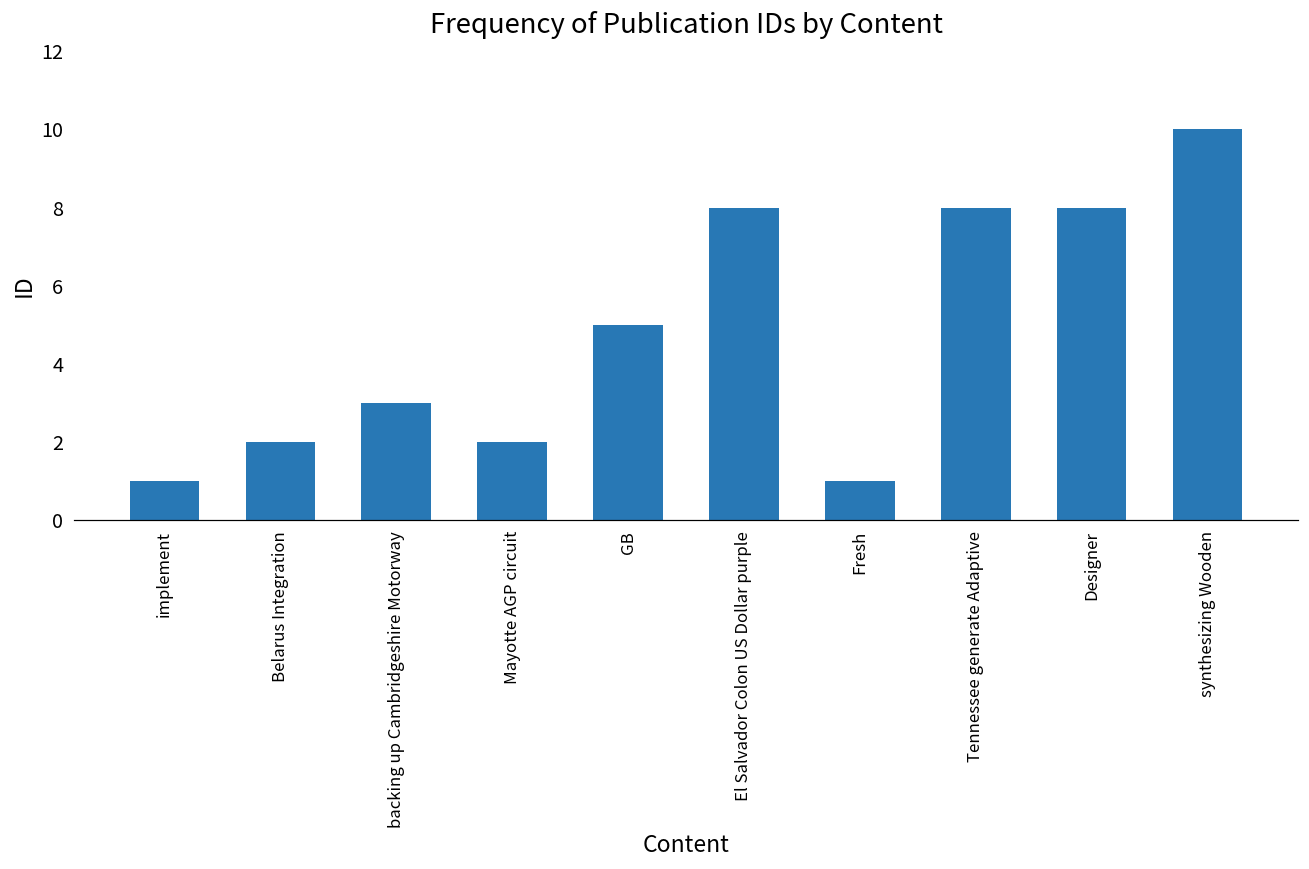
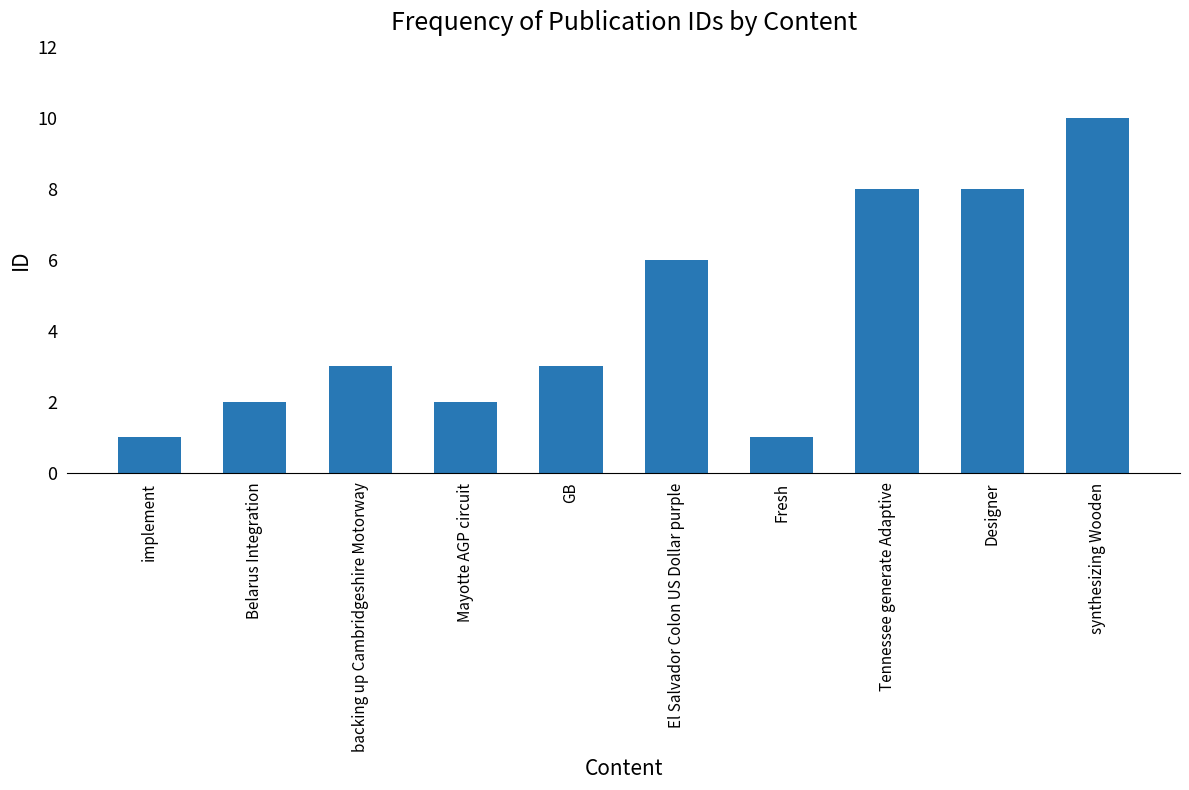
  {
    "implement": 1,
    "Belarus Integration": 2,
    "backing up Cambridgeshire Motorway": 3,
    "Mayotte AGP circuit": 2,
-   "GB": 5,
-   "El Salvador Colon US Dollar purple": 8,
+   "GB": 3,
+   "El Salvador Colon US Dollar purple": 6,
    "Fresh": 1,
    "Tennessee generate Adaptive": 8,
    "Designer": 8,
    "synthesizing Wooden": 10
  }
